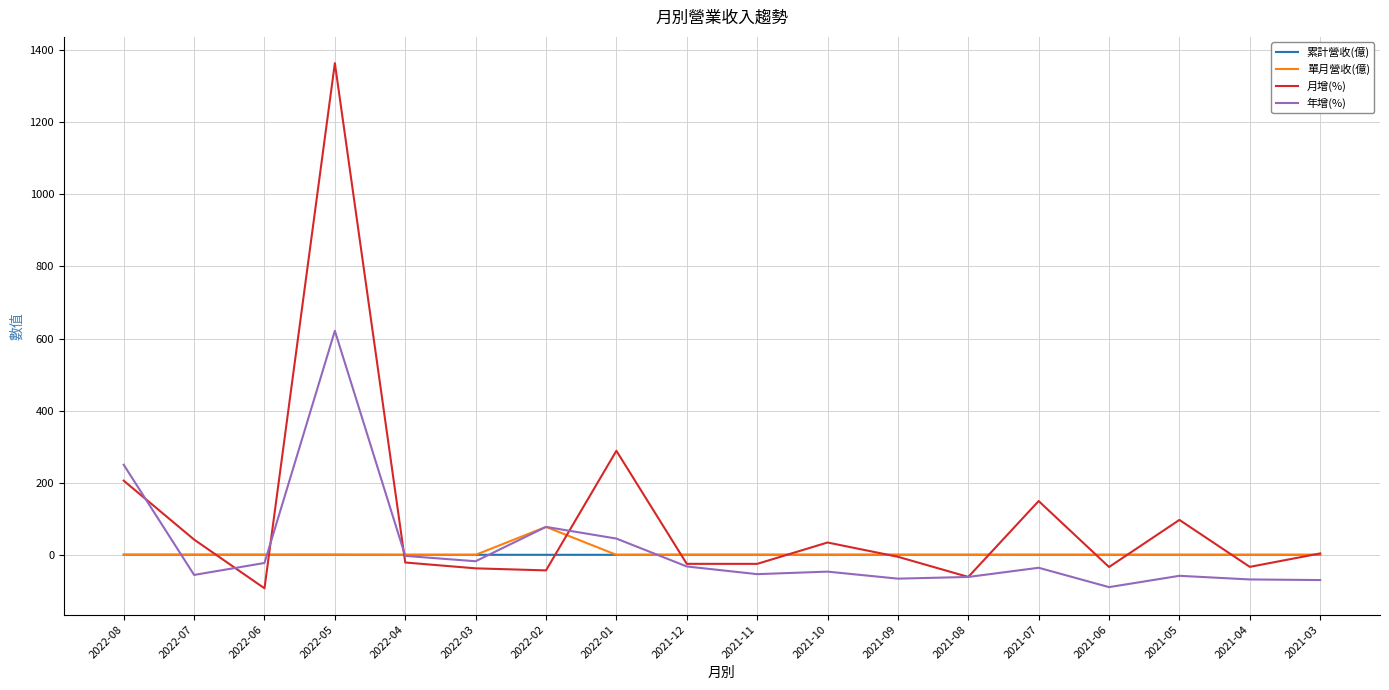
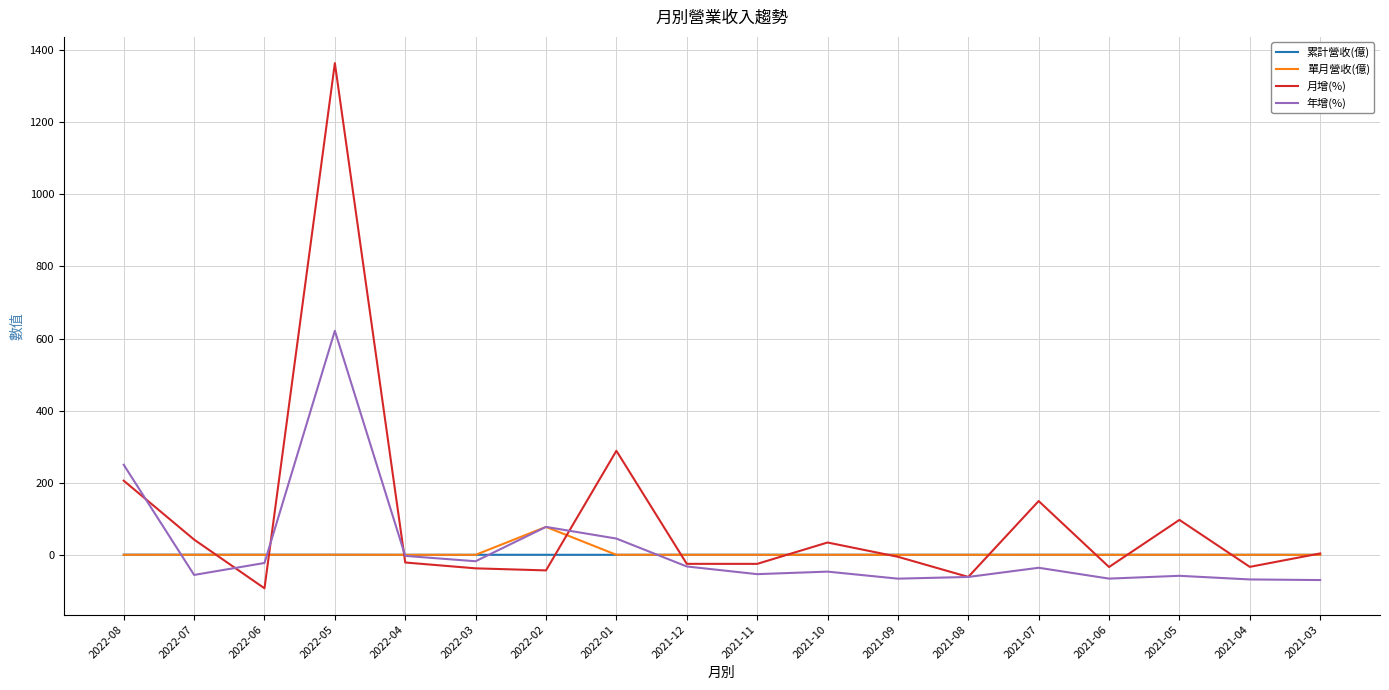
  {
    "累計營收(億)": {
      "2022-02": 0
    },
    "月增(%)": {
      "2022-08": 210,
      "2022-07": 40,
      "2022-06": -90,
      "2022-05": 1360,
      "2022-04": -20,
      "2022-03": -40,
      "2022-02": -40,
      "2022-01": 290,
      "2021-12": -30,
      "2021-11": -30,
      "2021-10": 30,
      "2021-07": 150,
      "2021-06": -30,
      "2021-05": 100,
      "2021-04": -30
    },
    "年增(%)": {
      "2022-08": 250,
      "2022-07": -60,
      "2022-06": -20,
      "2022-05": 620,
      "2022-03": -20,
      "2022-01": 50,
      "2021-12": -30,
      "2021-11": -50,
      "2021-10": -50,
      "2021-09": -70,
      "2021-07": -40,
-     "2021-06": -90,
+     "2021-06": -70,
      "2021-05": -60,
      "2021-04": -70,
      "2021-03": -70
    }
  }
